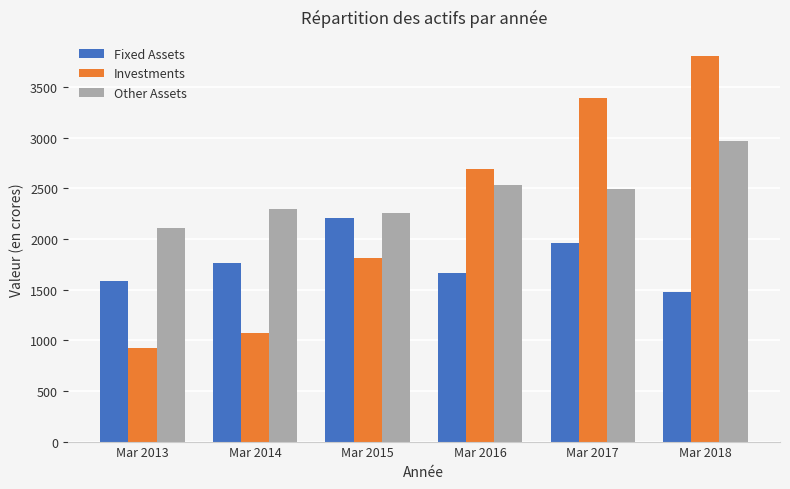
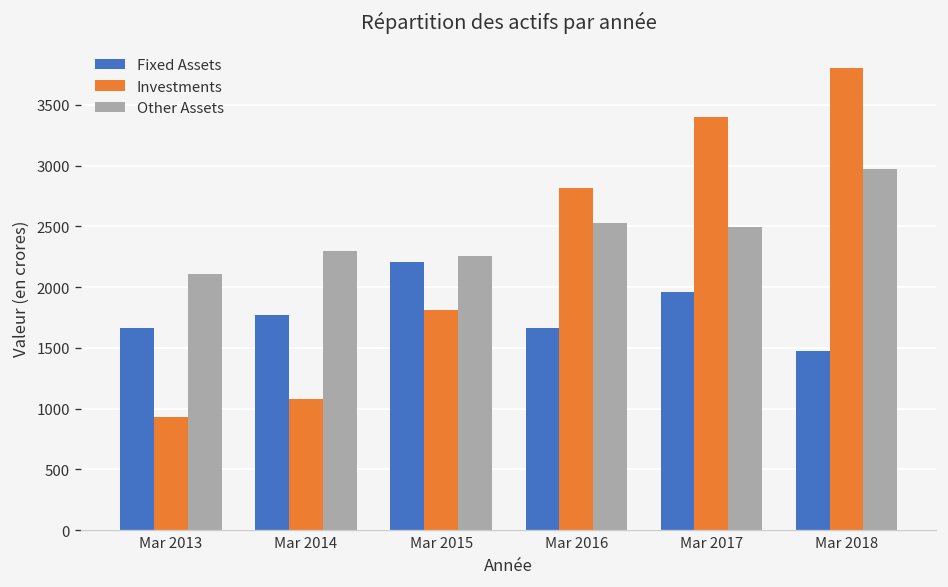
  {
    "Fixed Assets": {
-     "Mar 2013": 1580,
+     "Mar 2013": 1670,
      "Mar 2014": 1770,
      "Mar 2015": 2200,
      "Mar 2016": 1670,
      "Mar 2017": 1960,
      "Mar 2018": 1470
    },
    "Investments": {
      "Mar 2013": 930,
      "Mar 2014": 1080,
      "Mar 2015": 1810,
-     "Mar 2016": 2690,
+     "Mar 2016": 2810,
      "Mar 2017": 3400,
      "Mar 2018": 3810
    },
    "Other Assets": {
      "Mar 2013": 2110,
      "Mar 2014": 2290,
      "Mar 2015": 2250,
      "Mar 2016": 2530,
      "Mar 2017": 2490,
      "Mar 2018": 2970
    }
  }
